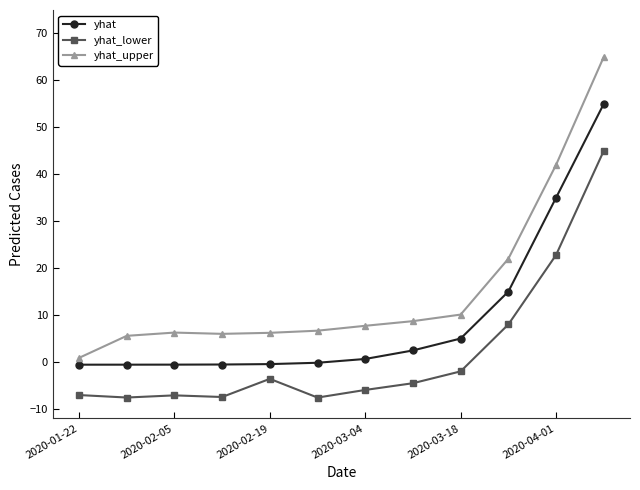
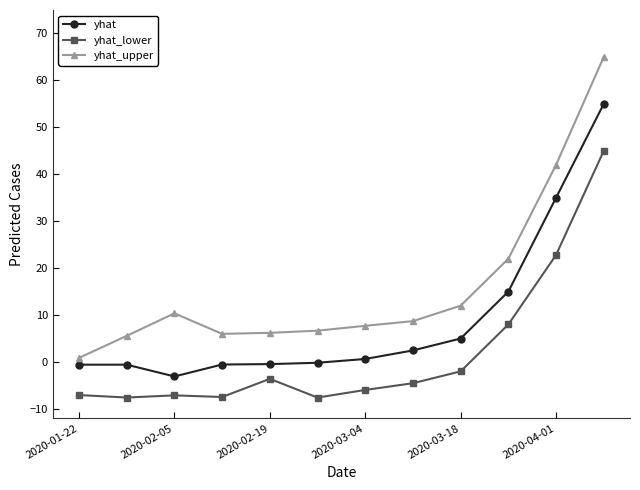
  {
    "yhat": {
      "2020-01-22": -1,
-     "2020-02-05": -1,
+     "2020-02-05": -3,
      "2020-02-19": 0,
      "2020-03-04": 1,
      "2020-03-18": 5,
      "2020-04-01": 35
    },
    "yhat_lower": {
      "2020-01-22": -7,
      "2020-02-05": -7,
      "2020-02-19": -4,
      "2020-03-04": -6,
      "2020-03-18": -2,
      "2020-04-01": 23
    },
    "yhat_upper": {
      "2020-01-22": 1,
-     "2020-02-05": 6,
+     "2020-02-05": 10,
      "2020-02-19": 6,
      "2020-03-04": 8,
-     "2020-03-18": 10,
+     "2020-03-18": 12,
      "2020-04-01": 42
    }
  }
